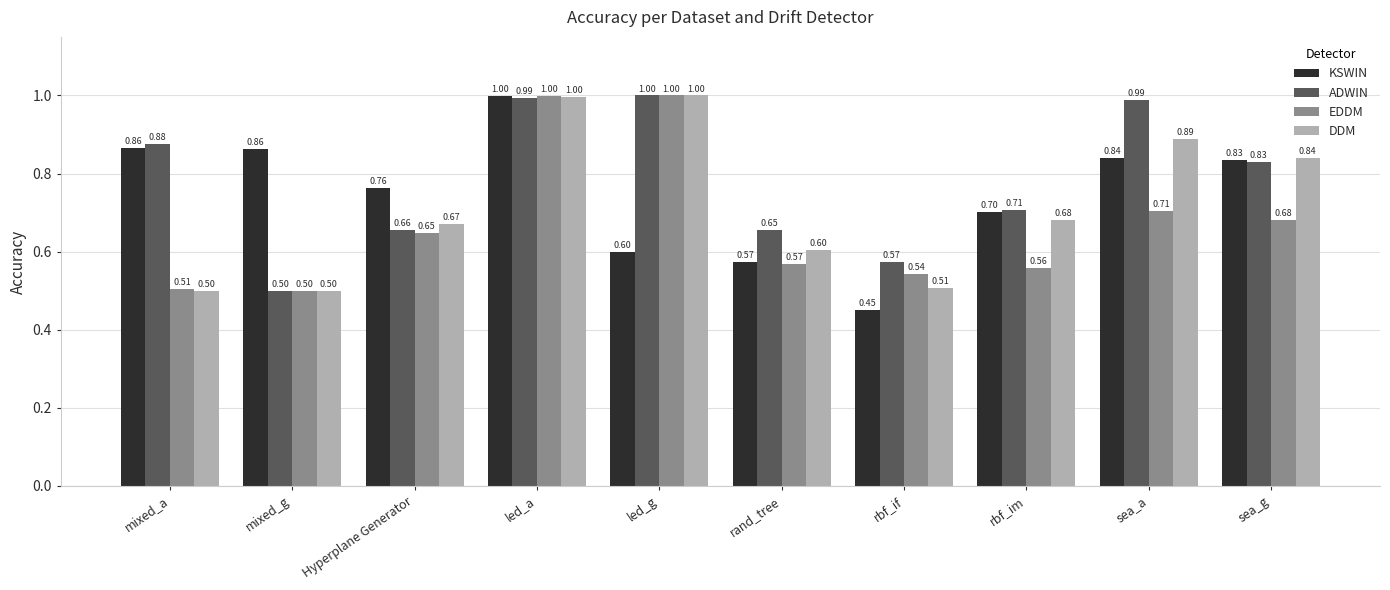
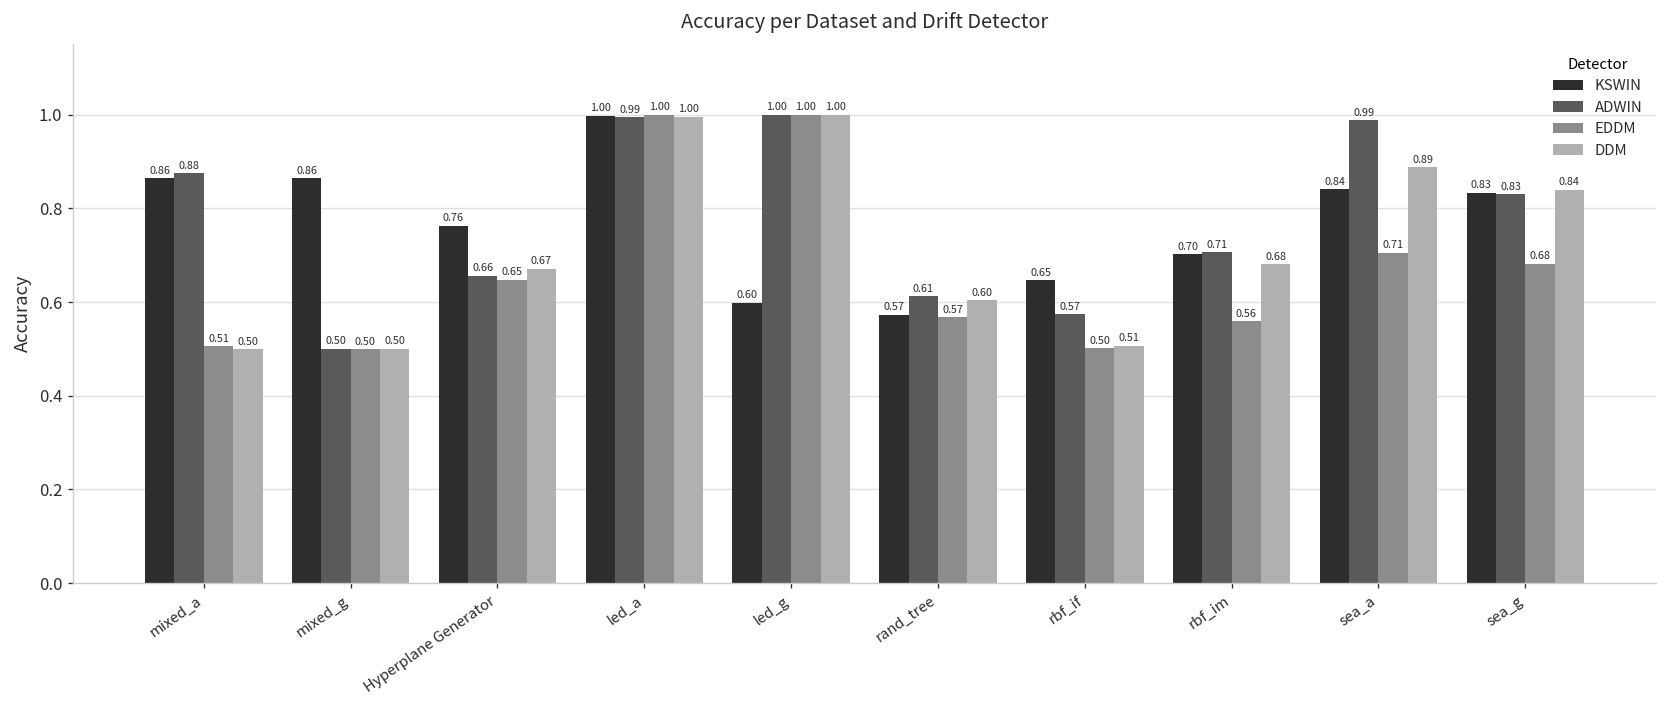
  {
    "KSWIN": {
      "mixed_a": 0.86,
      "mixed_g": 0.86,
      "Hyperplane Generator": 0.76,
      "led_a": 1.00,
      "led_g": 0.60,
      "rand_tree": 0.57,
-     "rbf_if": 0.45,
+     "rbf_if": 0.65,
      "rbf_im": 0.70,
      "sea_a": 0.84,
      "sea_g": 0.83
    },
    "ADWIN": {
      "mixed_a": 0.88,
      "mixed_g": 0.50,
      "Hyperplane Generator": 0.66,
      "led_a": 0.99,
      "led_g": 1.00,
-     "rand_tree": 0.65,
+     "rand_tree": 0.61,
      "rbf_if": 0.57,
      "rbf_im": 0.71,
      "sea_a": 0.99,
      "sea_g": 0.83
    },
    "EDDM": {
      "mixed_a": 0.51,
      "mixed_g": 0.50,
      "Hyperplane Generator": 0.65,
      "led_a": 1.00,
      "led_g": 1.00,
      "rand_tree": 0.57,
-     "rbf_if": 0.54,
+     "rbf_if": 0.50,
      "rbf_im": 0.56,
      "sea_a": 0.71,
      "sea_g": 0.68
    },
    "DDM": {
      "mixed_a": 0.50,
      "mixed_g": 0.50,
      "Hyperplane Generator": 0.67,
      "led_a": 1.00,
      "led_g": 1.00,
      "rand_tree": 0.60,
      "rbf_if": 0.51,
      "rbf_im": 0.68,
      "sea_a": 0.89,
      "sea_g": 0.84
    }
  }
